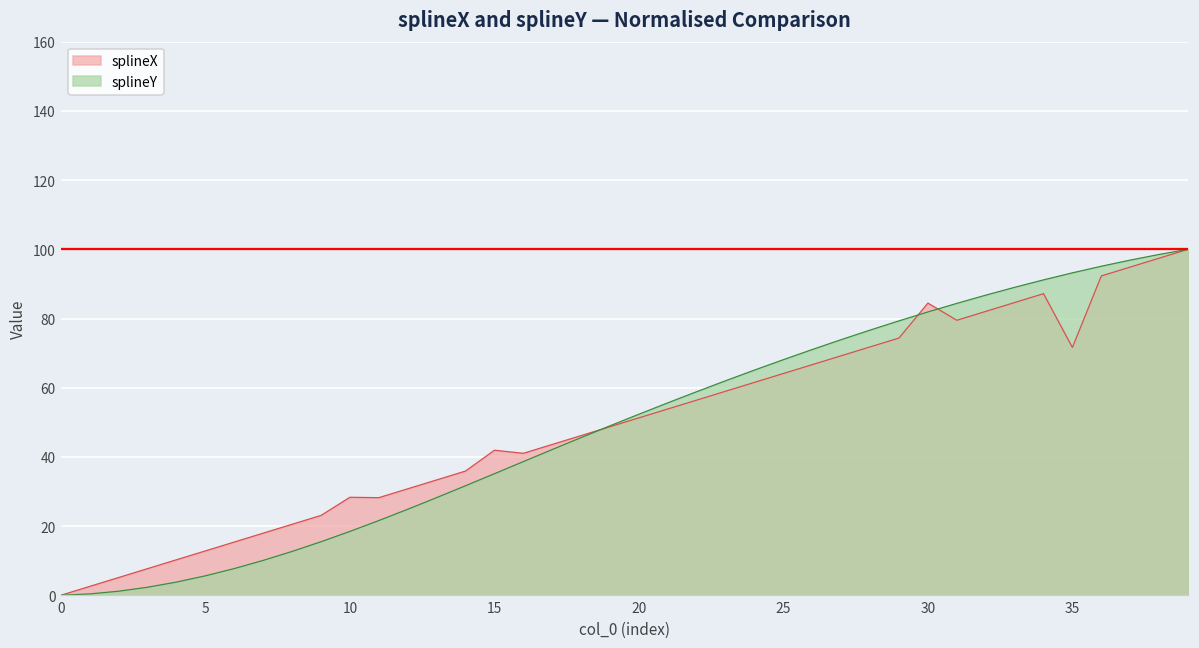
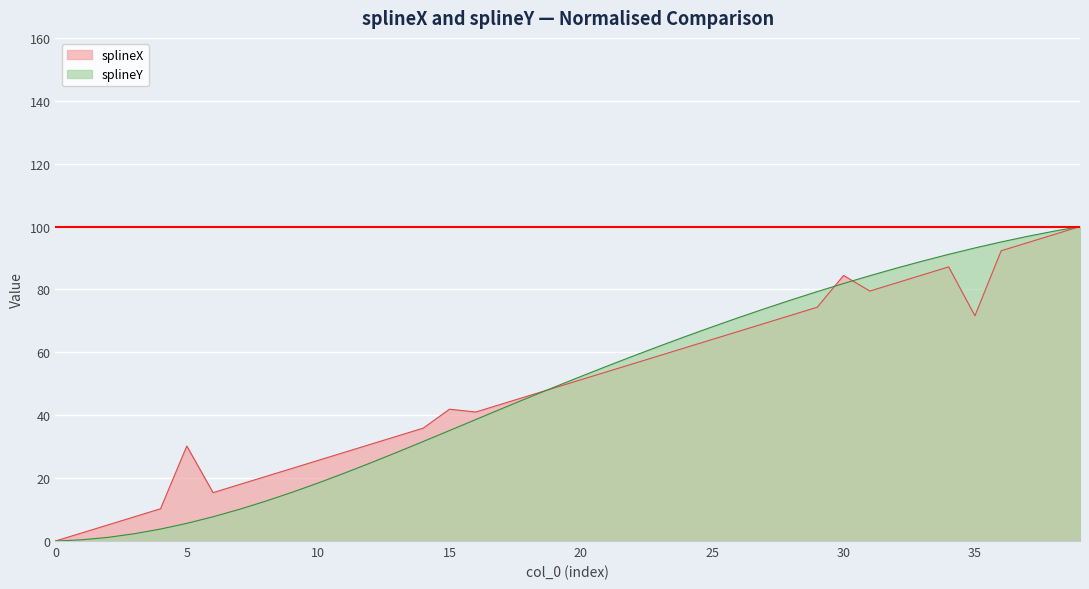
  {
    "splineX": {
-     "5": 13,
-     "10": 28,
+     "5": 30,
+     "10": 26,
      "15": 42,
      "20": 51,
      "25": 64,
      "30": 84,
      "35": 72
    },
    "splineY": {
      "5": 6,
      "10": 18,
      "15": 35,
      "20": 52,
      "25": 68,
      "30": 82,
      "35": 93
    }
  }
